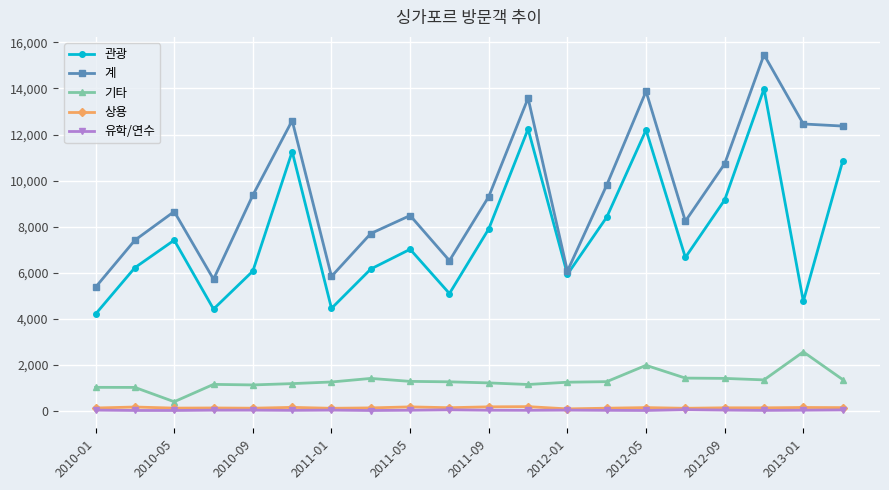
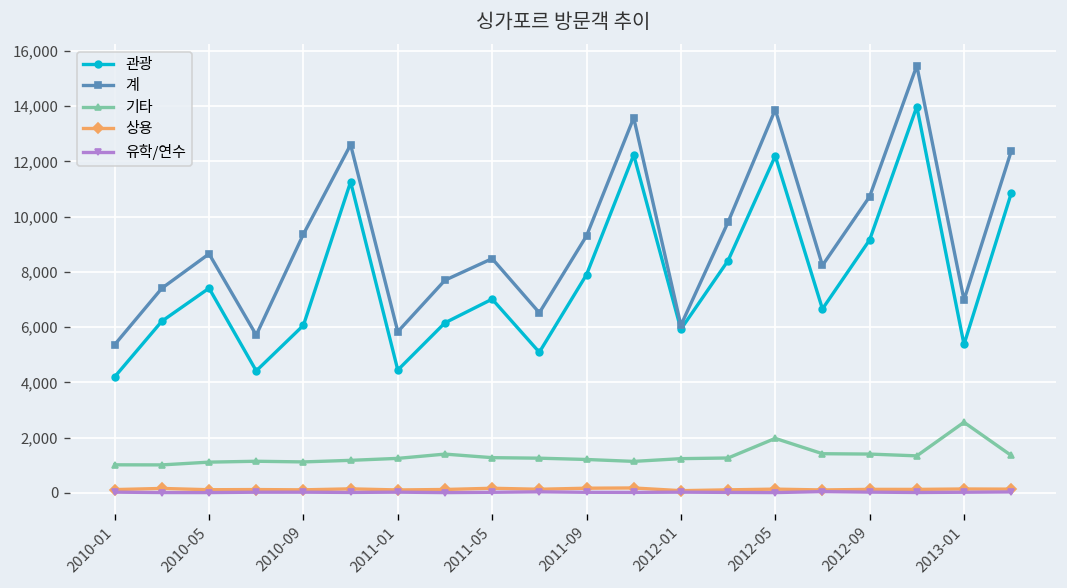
  {
    "관광": {
      "2010-01": "4,200",
      "2010-05": "7,400",
      "2010-09": "6,100",
      "2011-01": "4,400",
      "2011-05": "7,000",
      "2011-09": "7,900",
      "2012-01": "5,900",
      "2012-05": "12,200",
      "2012-09": "9,200",
-     "2013-01": "4,800"
+     "2013-01": "5,400"
    },
    "계": {
      "2010-01": "5,400",
      "2010-05": "8,700",
      "2010-09": "9,400",
      "2011-01": "5,800",
      "2011-05": "8,500",
      "2011-09": "9,300",
      "2012-01": "6,100",
      "2012-05": "13,900",
      "2012-09": "10,700",
-     "2013-01": "12,500"
+     "2013-01": "7,000"
    },
    "기타": {
      "2010-01": "1,000",
-     "2010-05": "400",
+     "2010-05": "1,100",
      "2010-09": "1,100",
      "2011-01": "1,300",
      "2011-05": "1,300",
      "2011-09": "1,200",
      "2012-01": "1,200",
      "2012-05": "2,000",
      "2012-09": "1,400",
      "2013-01": "2,600"
    },
    "상용": {
      "2011-05": "200",
      "2011-09": "200",
      "2012-05": "100",
      "2013-01": "100"
    },
    "유학/연수": {
      "2011-05": "0",
      "2011-09": "0",
      "2012-05": "0",
      "2013-01": "0"
    }
  }
